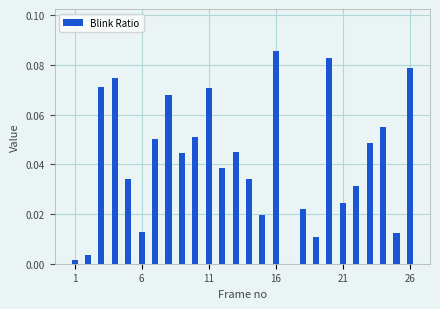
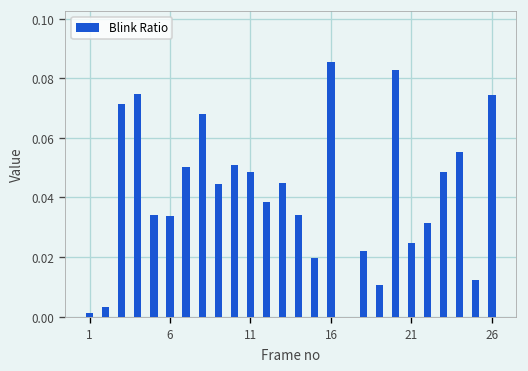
  {
    "1": 0.001,
-   "6": 0.013,
-   "11": 0.071,
+   "6": 0.034,
+   "11": 0.048,
    "16": 0.085,
    "21": 0.025,
-   "26": 0.079
+   "26": 0.074
  }
